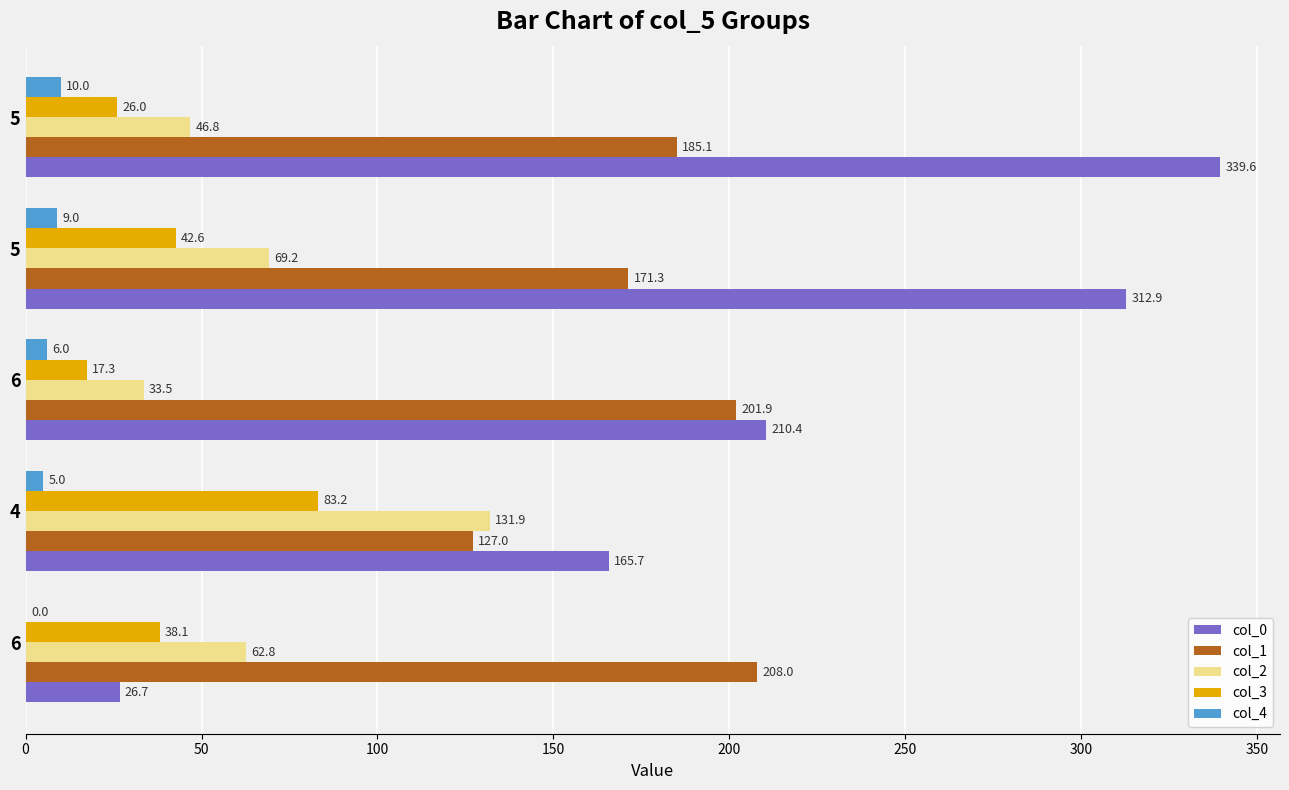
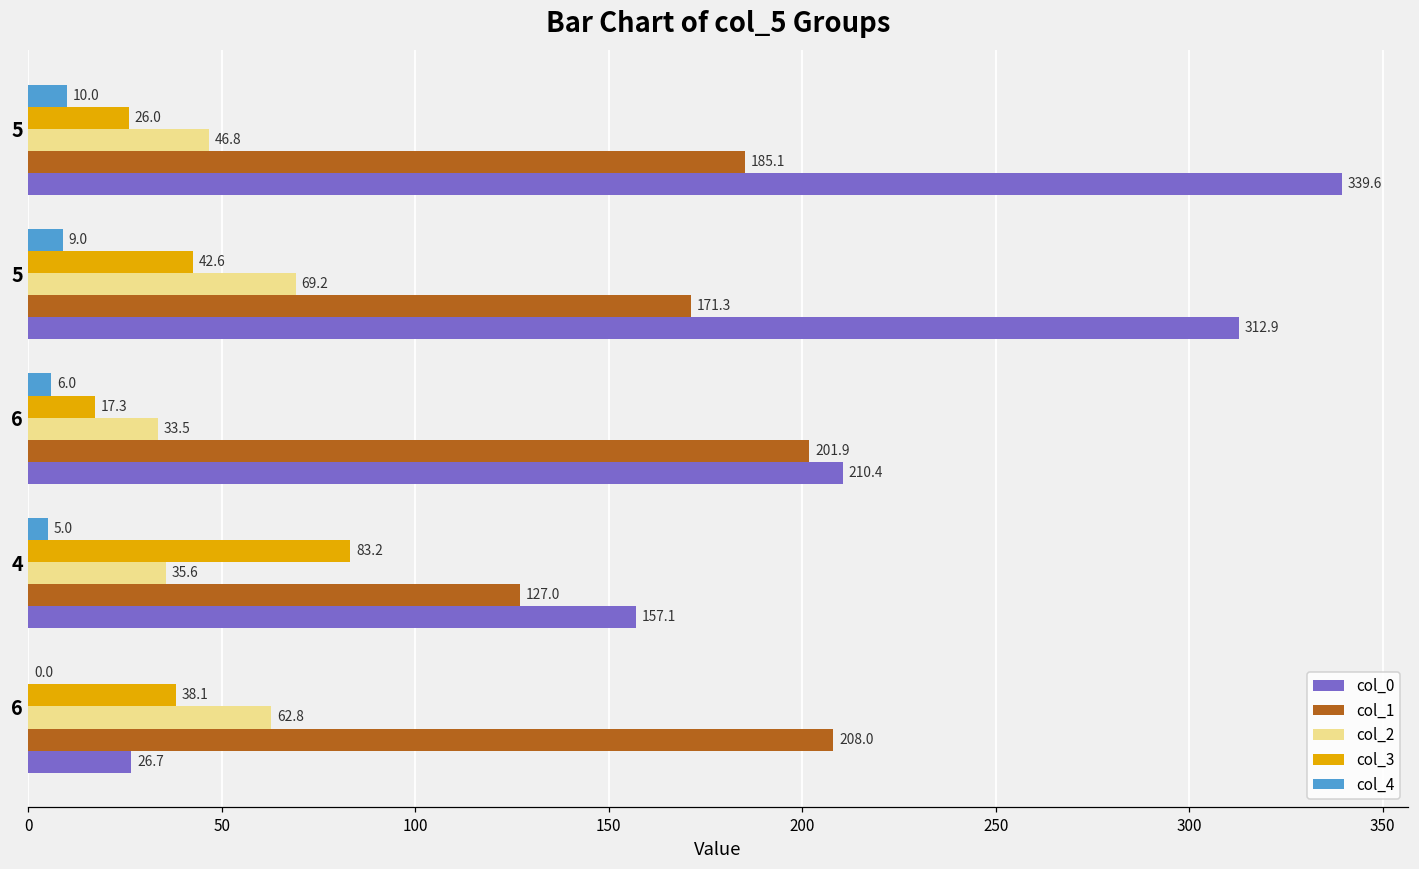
  {
    "col_0": {
-     "4": 165.7
+     "4": 157.1
    },
    "col_1": {
      "4": 127.0
    },
    "col_2": {
-     "4": 131.9
+     "4": 35.6
    },
    "col_3": {
      "4": 83.2
    },
    "col_4": {
      "4": 5.0
    }
  }
